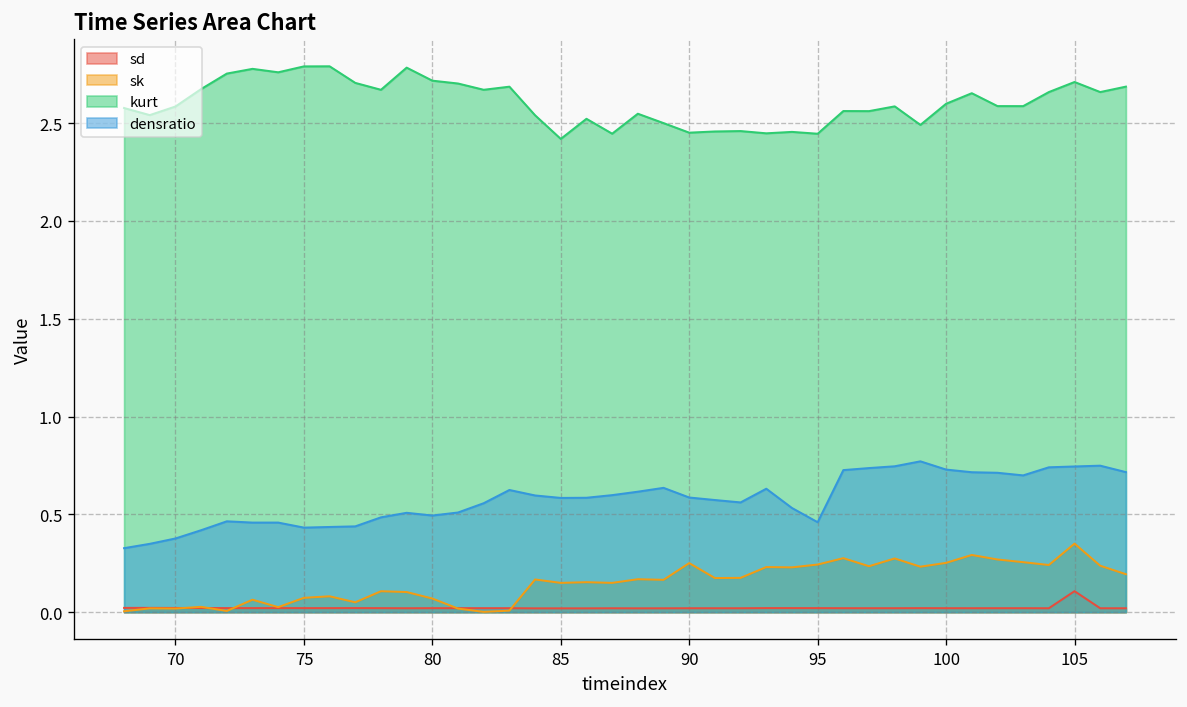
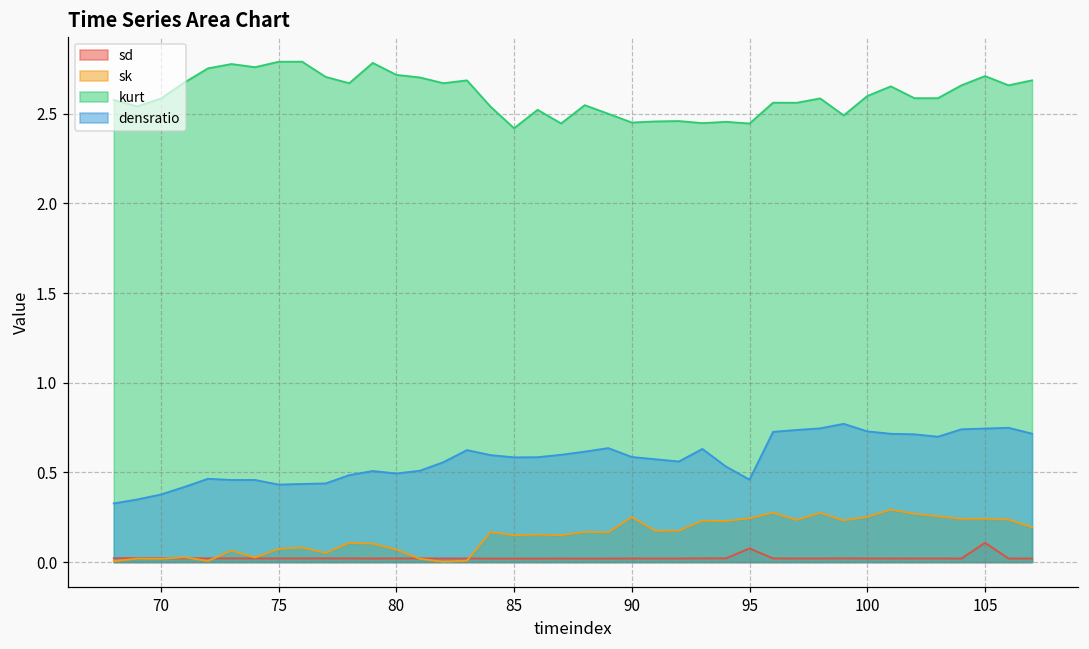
  {
    "sd": {
      "75": 0.02,
      "80": 0.02,
      "85": 0.02,
      "90": 0.02,
-     "95": 0.02,
+     "95": 0.08,
      "100": 0.02,
      "105": 0.11
    },
    "sk": {
      "75": 0.07,
      "80": 0.07,
      "85": 0.15,
      "90": 0.25,
      "95": 0.24,
      "100": 0.25,
-     "105": 0.35
+     "105": 0.24
    },
    "kurt": {
      "75": 2.79,
      "80": 2.72,
      "85": 2.42,
      "90": 2.45,
      "95": 2.45,
      "100": 2.60,
      "105": 2.71
    },
    "densratio": {
      "70": 0.38,
      "75": 0.43,
      "80": 0.49,
      "85": 0.58,
      "90": 0.59,
      "95": 0.46,
      "100": 0.73,
      "105": 0.74
    }
  }
